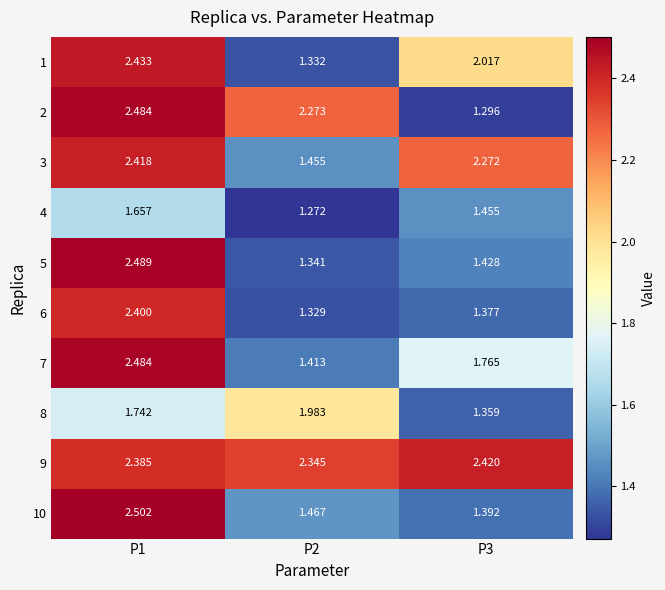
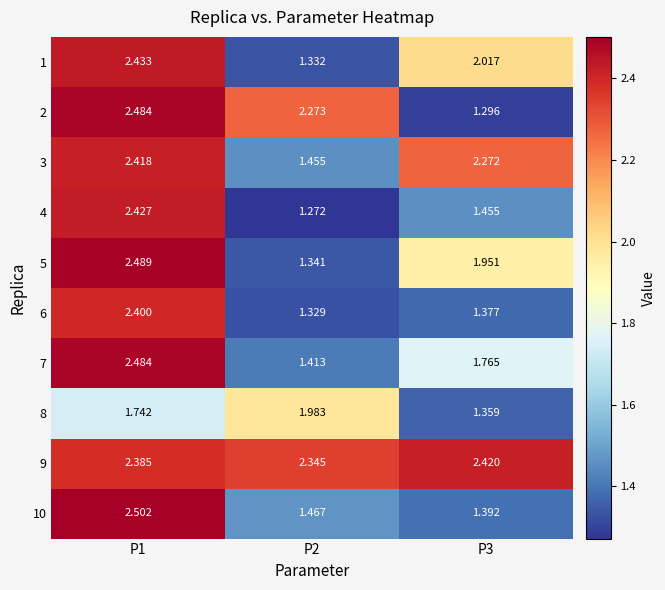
  {
    "1": {
      "P1": 2.433,
      "P2": 1.332,
      "P3": 2.017
    },
    "2": {
      "P1": 2.484,
      "P2": 2.273,
      "P3": 1.296
    },
    "3": {
      "P1": 2.418,
      "P2": 1.455,
      "P3": 2.272
    },
    "4": {
-     "P1": 1.657,
+     "P1": 2.427,
      "P2": 1.272,
      "P3": 1.455
    },
    "5": {
      "P1": 2.489,
      "P2": 1.341,
-     "P3": 1.428
+     "P3": 1.951
    },
    "6": {
      "P1": 2.400,
      "P2": 1.329,
      "P3": 1.377
    },
    "7": {
      "P1": 2.484,
      "P2": 1.413,
      "P3": 1.765
    },
    "8": {
      "P1": 1.742,
      "P2": 1.983,
      "P3": 1.359
    },
    "9": {
      "P1": 2.385,
      "P2": 2.345,
      "P3": 2.420
    },
    "10": {
      "P1": 2.502,
      "P2": 1.467,
      "P3": 1.392
    }
  }
